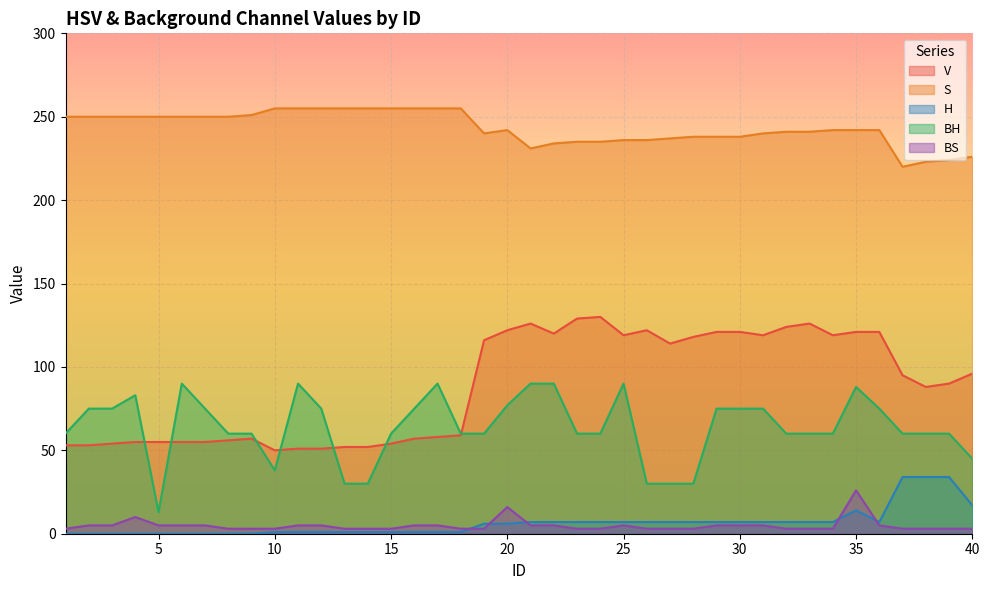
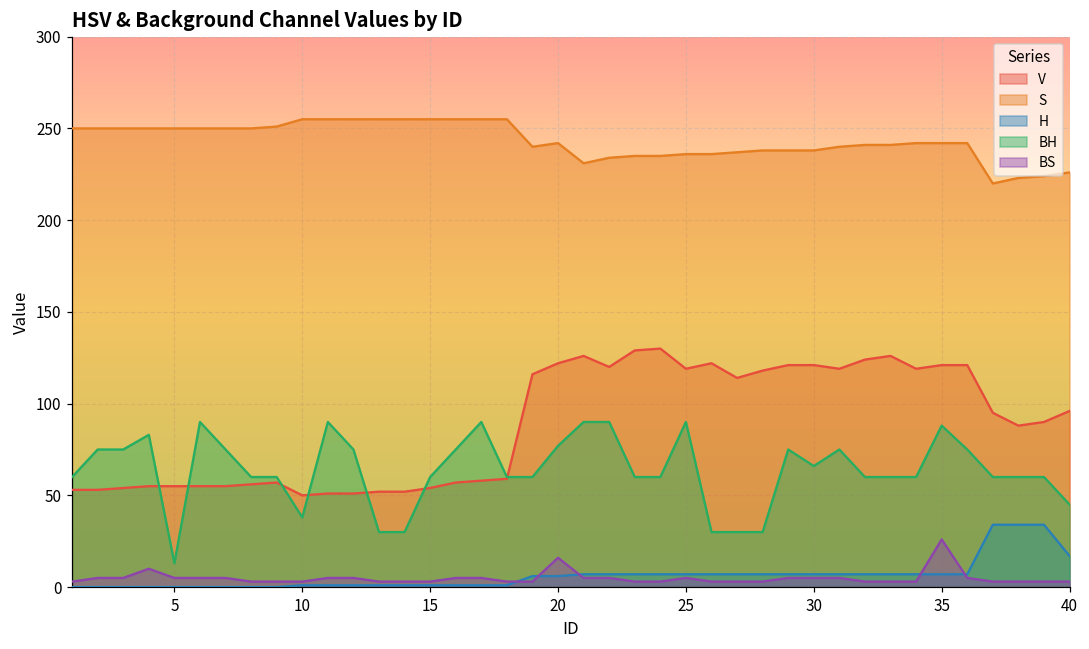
  {
    "H": {
      "5": 0,
      "10": 1,
      "15": 1,
      "20": 6,
      "25": 7,
      "30": 7,
-     "35": 14,
+     "35": 7,
      "40": 17
    },
    "BH": {
      "5": 13,
      "10": 38,
      "15": 60,
      "20": 77,
      "25": 90,
-     "30": 75,
+     "30": 66,
      "35": 88,
      "40": 45
    },
    "BS": {
      "5": 5,
      "10": 3,
      "15": 3,
      "20": 16,
      "25": 5,
      "30": 5,
      "35": 26,
      "40": 3
    }
  }
